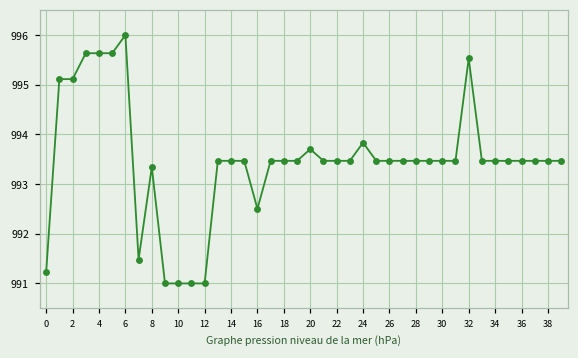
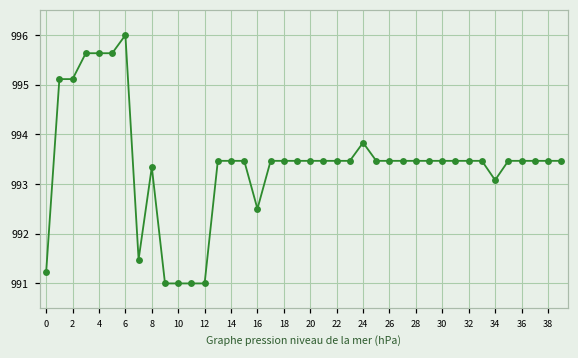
  {
    "0": 991.2,
    "2": 995.1,
    "4": 995.6,
    "6": 996.0,
    "8": 993.3,
    "10": 991.0,
    "12": 991.0,
    "14": 993.5,
    "16": 992.5,
    "18": 993.5,
-   "20": 993.7,
+   "20": 993.5,
    "22": 993.5,
    "24": 993.8,
    "26": 993.5,
    "28": 993.5,
    "30": 993.5,
-   "32": 995.5,
-   "34": 993.5,
+   "32": 993.5,
+   "34": 993.1,
    "36": 993.5,
    "38": 993.5
  }
